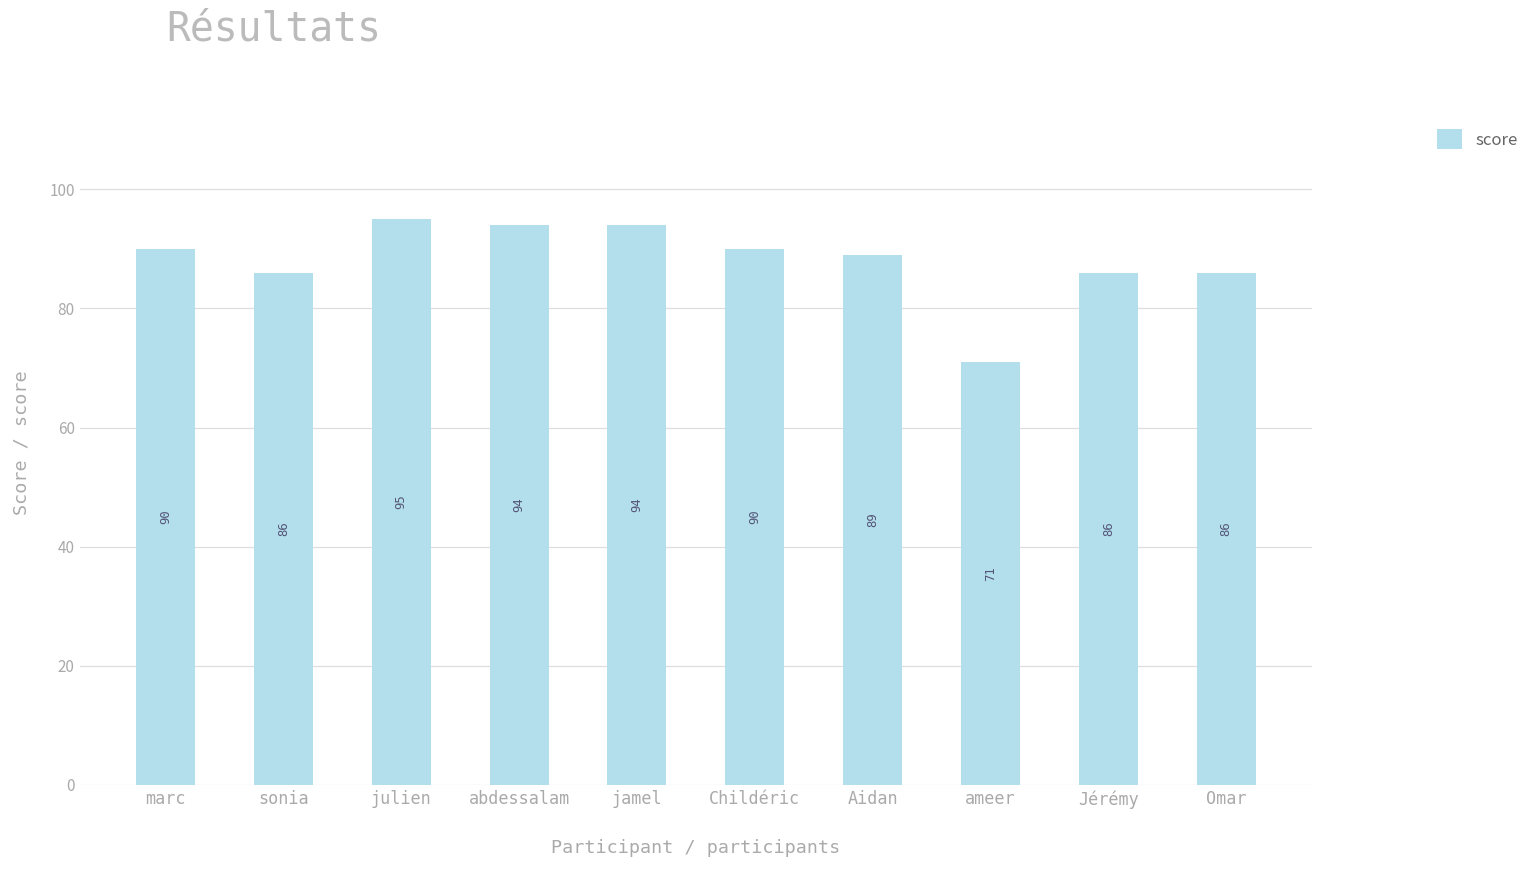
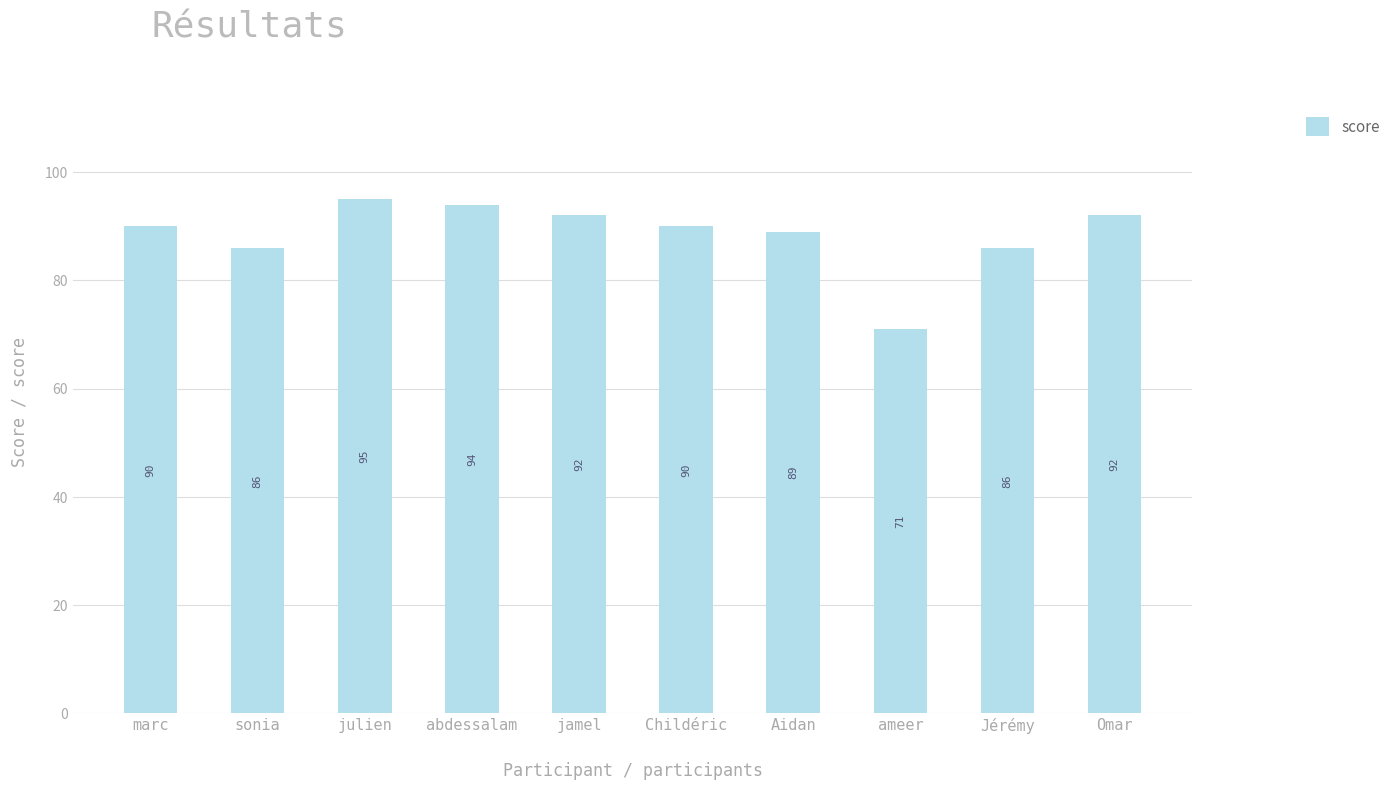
  {
    "marc": 90,
    "sonia": 86,
    "julien": 95,
    "abdessalam": 94,
-   "jamel": 94,
+   "jamel": 92,
    "Childéric": 90,
    "Aidan": 89,
    "ameer": 71,
    "Jérémy": 86,
-   "Omar": 86
+   "Omar": 92
  }
